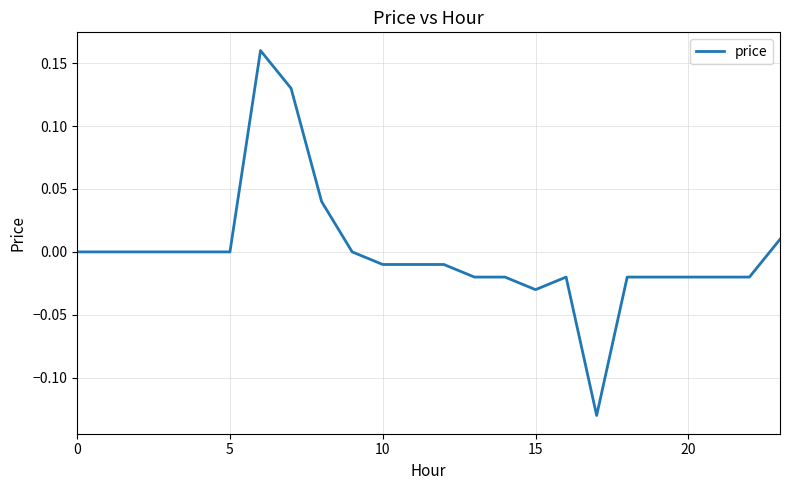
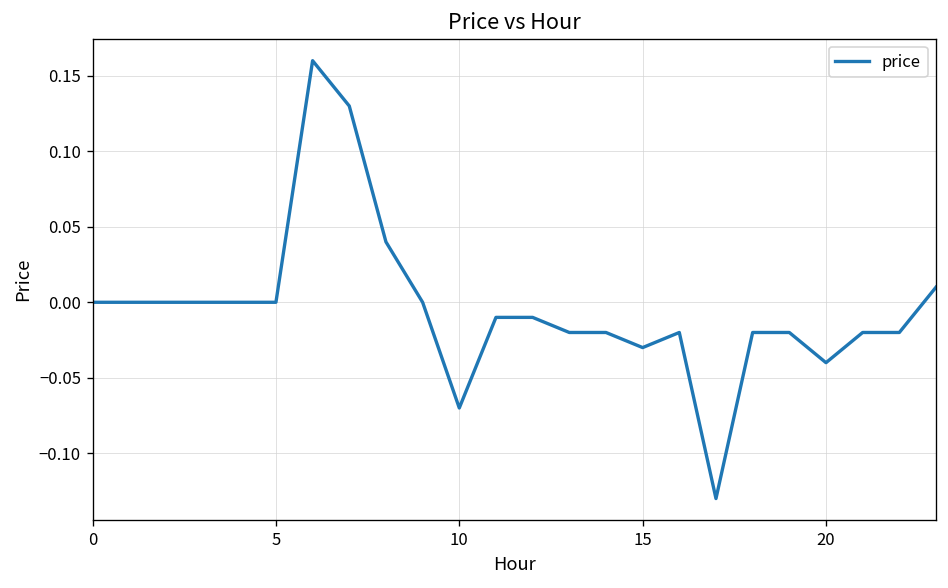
  {
    "0": 0.00,
    "5": 0.00,
-   "10": -0.01,
+   "10": -0.07,
    "15": -0.03,
-   "20": -0.02
+   "20": -0.04
  }
